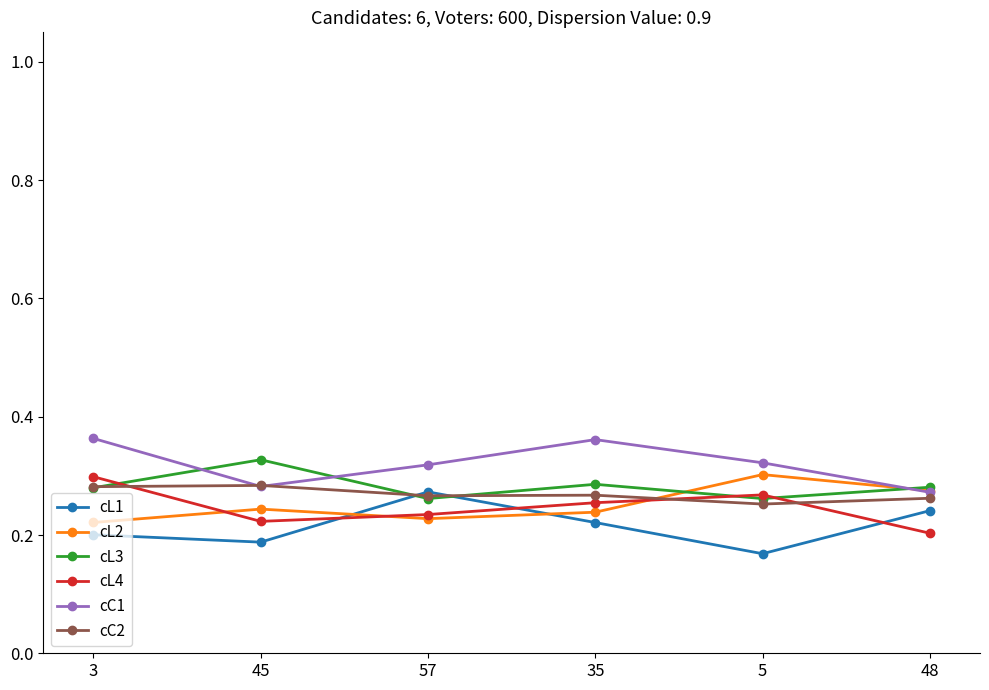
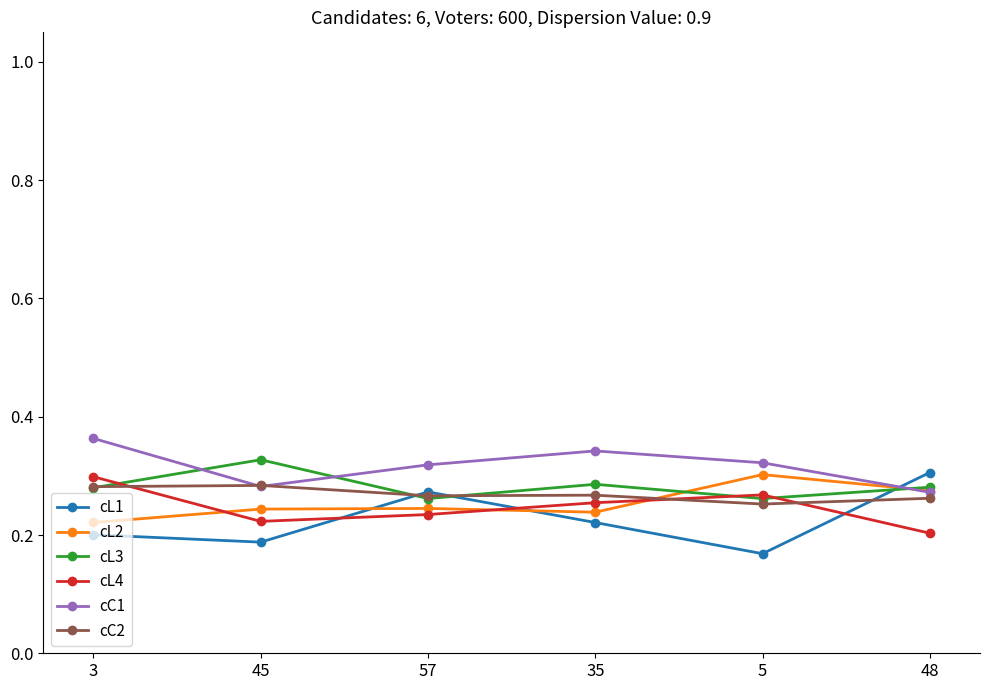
  {
    "cL1": {
      "45": 0.19,
      "57": 0.27,
      "35": 0.22,
      "5": 0.17,
-     "48": 0.24
+     "48": 0.31
    },
    "cL2": {
      "45": 0.24,
-     "57": 0.23,
+     "57": 0.24,
      "35": 0.24,
      "5": 0.30
    },
    "cL3": {
      "45": 0.33,
      "57": 0.26,
      "35": 0.29,
      "5": 0.26,
      "48": 0.28
    },
    "cL4": {
      "3": 0.30,
      "45": 0.22,
      "57": 0.23,
      "35": 0.25,
      "5": 0.27,
      "48": 0.20
    },
    "cC1": {
      "3": 0.36,
      "57": 0.32,
-     "35": 0.36,
+     "35": 0.34,
      "5": 0.32
    },
    "cC2": {
      "57": 0.27,
      "35": 0.27,
      "5": 0.25,
      "48": 0.26
    }
  }
